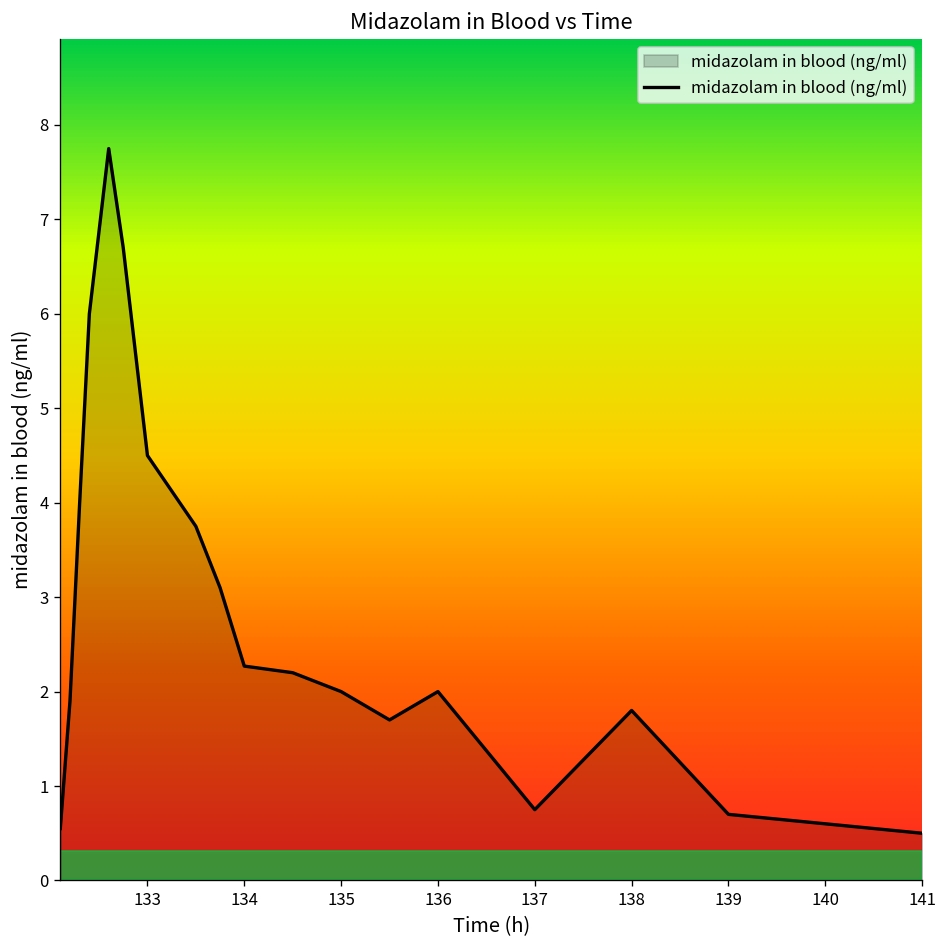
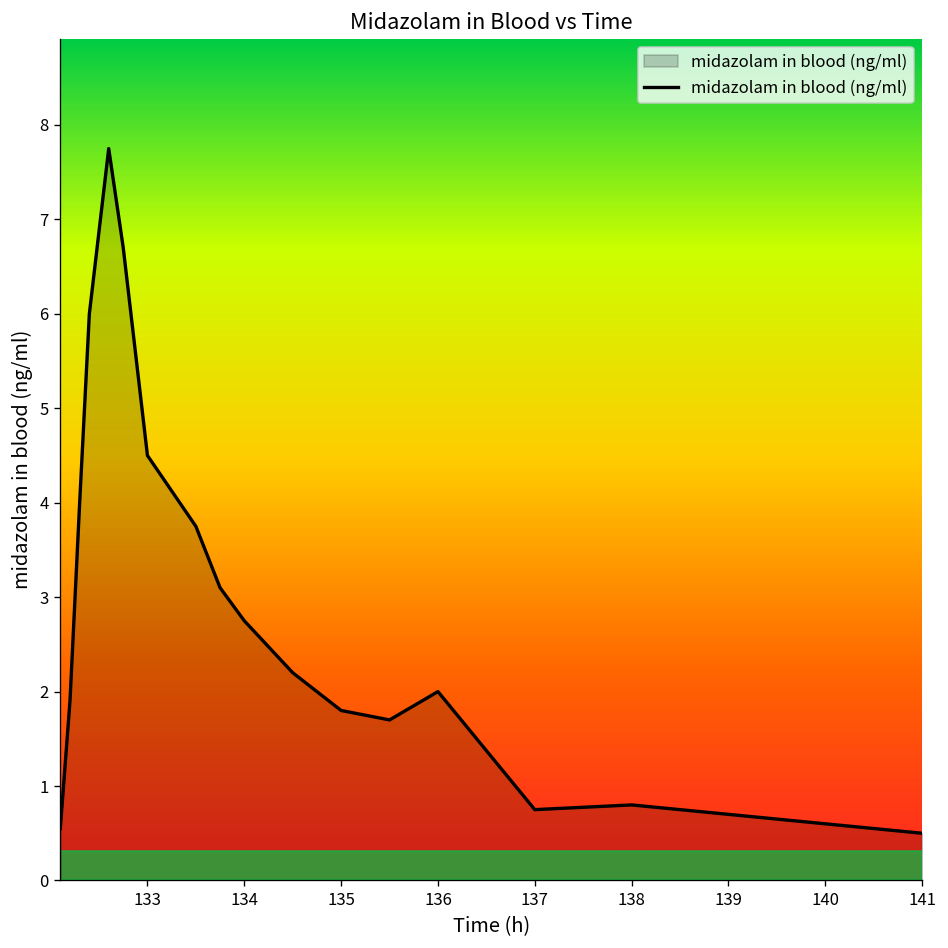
  {
    "133": 4.5,
-   "134": 2.3,
-   "135": 2.0,
+   "134": 2.8,
+   "135": 1.8,
    "136": 2.0,
    "137": 0.8,
-   "138": 1.8,
+   "138": 0.8,
    "139": 0.7,
    "141": 0.5
  }
